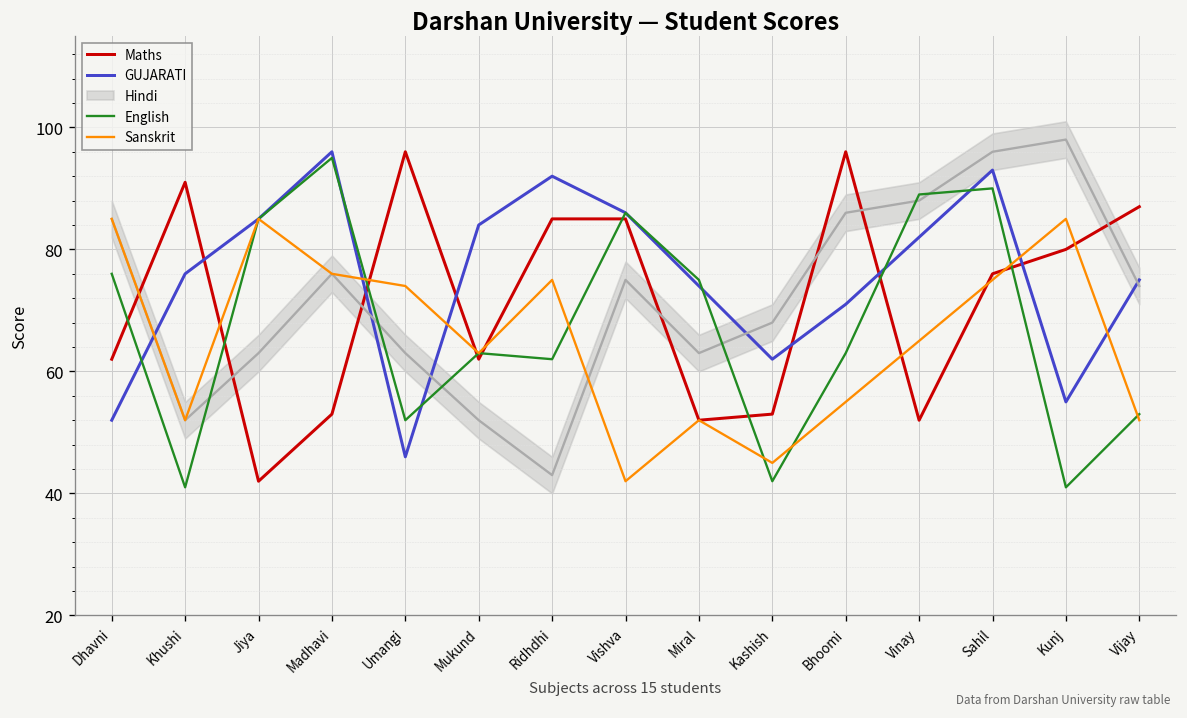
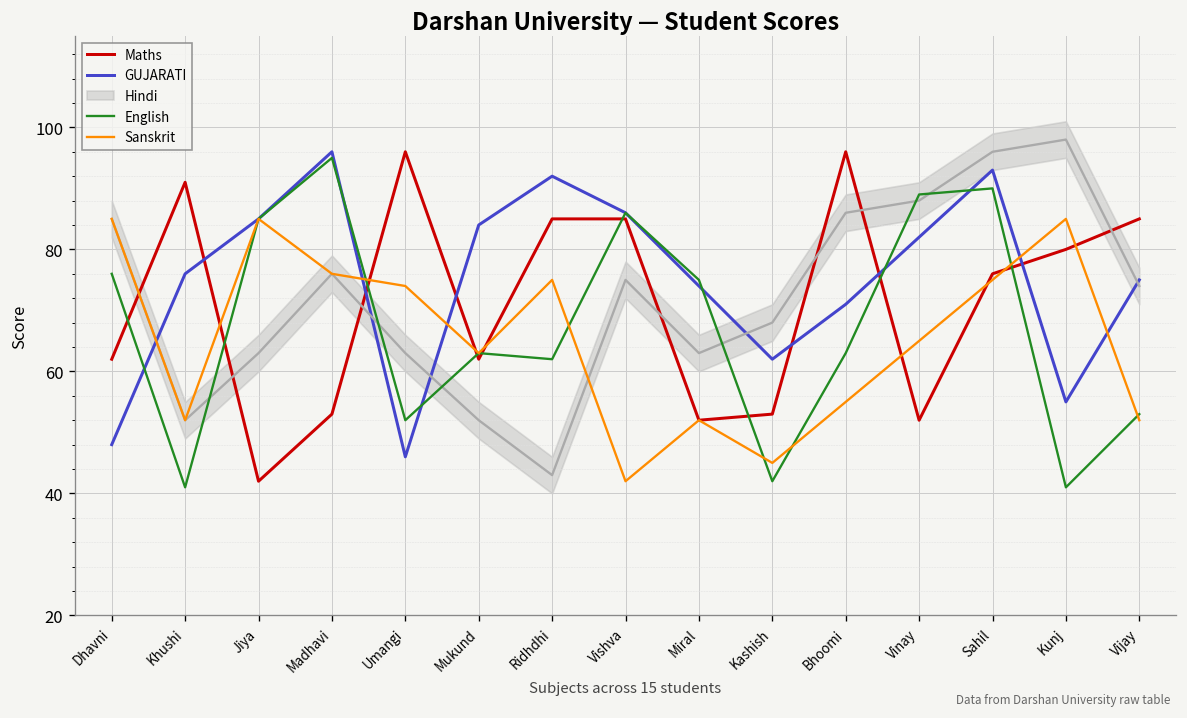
  {
    "Maths": {
      "Dhavni": 62,
      "Khushi": 91,
      "Jiya": 42,
      "Madhavi": 53,
      "Umangi": 96,
      "Mukund": 62,
      "Ridhdhi": 85,
      "Vishva": 85,
      "Kashish": 53,
      "Bhoomi": 96,
      "Vinay": 52,
      "Sahil": 76,
      "Kunj": 80,
-     "Vijay": 87
+     "Vijay": 85
    },
    "GUJARATI": {
-     "Dhavni": 52,
+     "Dhavni": 48,
      "Khushi": 76,
      "Madhavi": 96,
      "Umangi": 46,
      "Mukund": 84,
      "Ridhdhi": 92,
      "Miral": 74,
      "Kashish": 62,
      "Bhoomi": 71,
      "Vinay": 82,
      "Sahil": 93,
      "Kunj": 55,
      "Vijay": 75
    },
    "English": {
      "Dhavni": 76,
      "Khushi": 41,
      "Madhavi": 95,
      "Umangi": 52,
      "Ridhdhi": 62,
      "Miral": 75,
      "Kashish": 42,
      "Bhoomi": 63,
      "Vinay": 89,
      "Sahil": 90,
      "Kunj": 41,
      "Vijay": 53
    },
    "Sanskrit": {
      "Umangi": 74,
      "Ridhdhi": 75,
      "Vishva": 42,
      "Kashish": 45,
      "Bhoomi": 55,
      "Vinay": 65,
      "Sahil": 75,
      "Kunj": 85,
      "Vijay": 52
    }
  }
